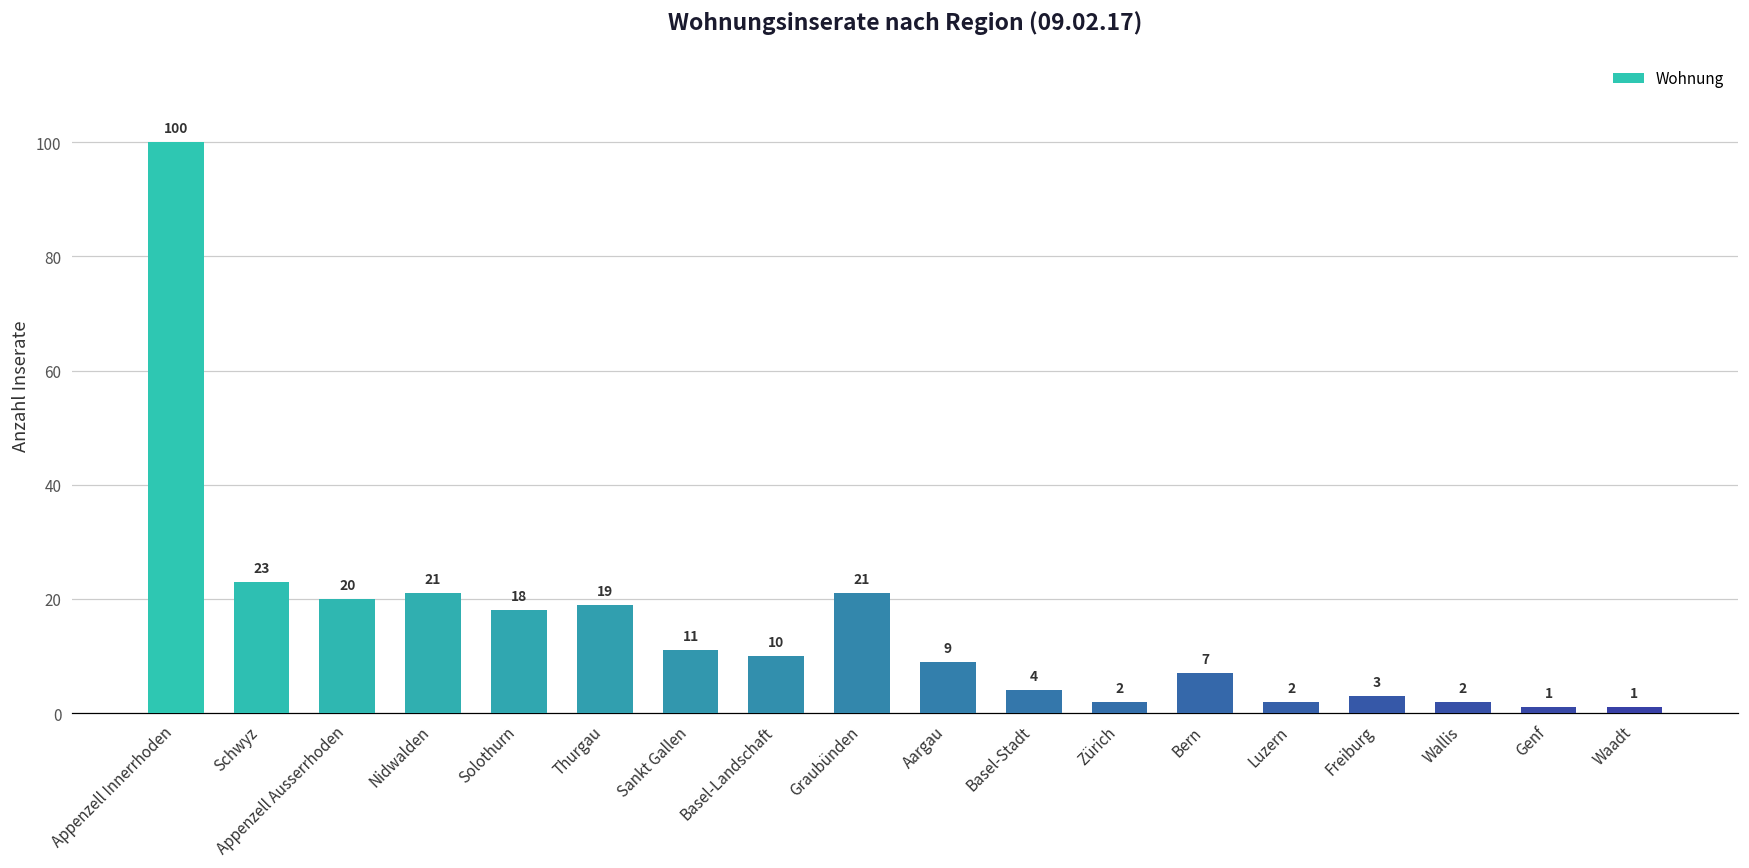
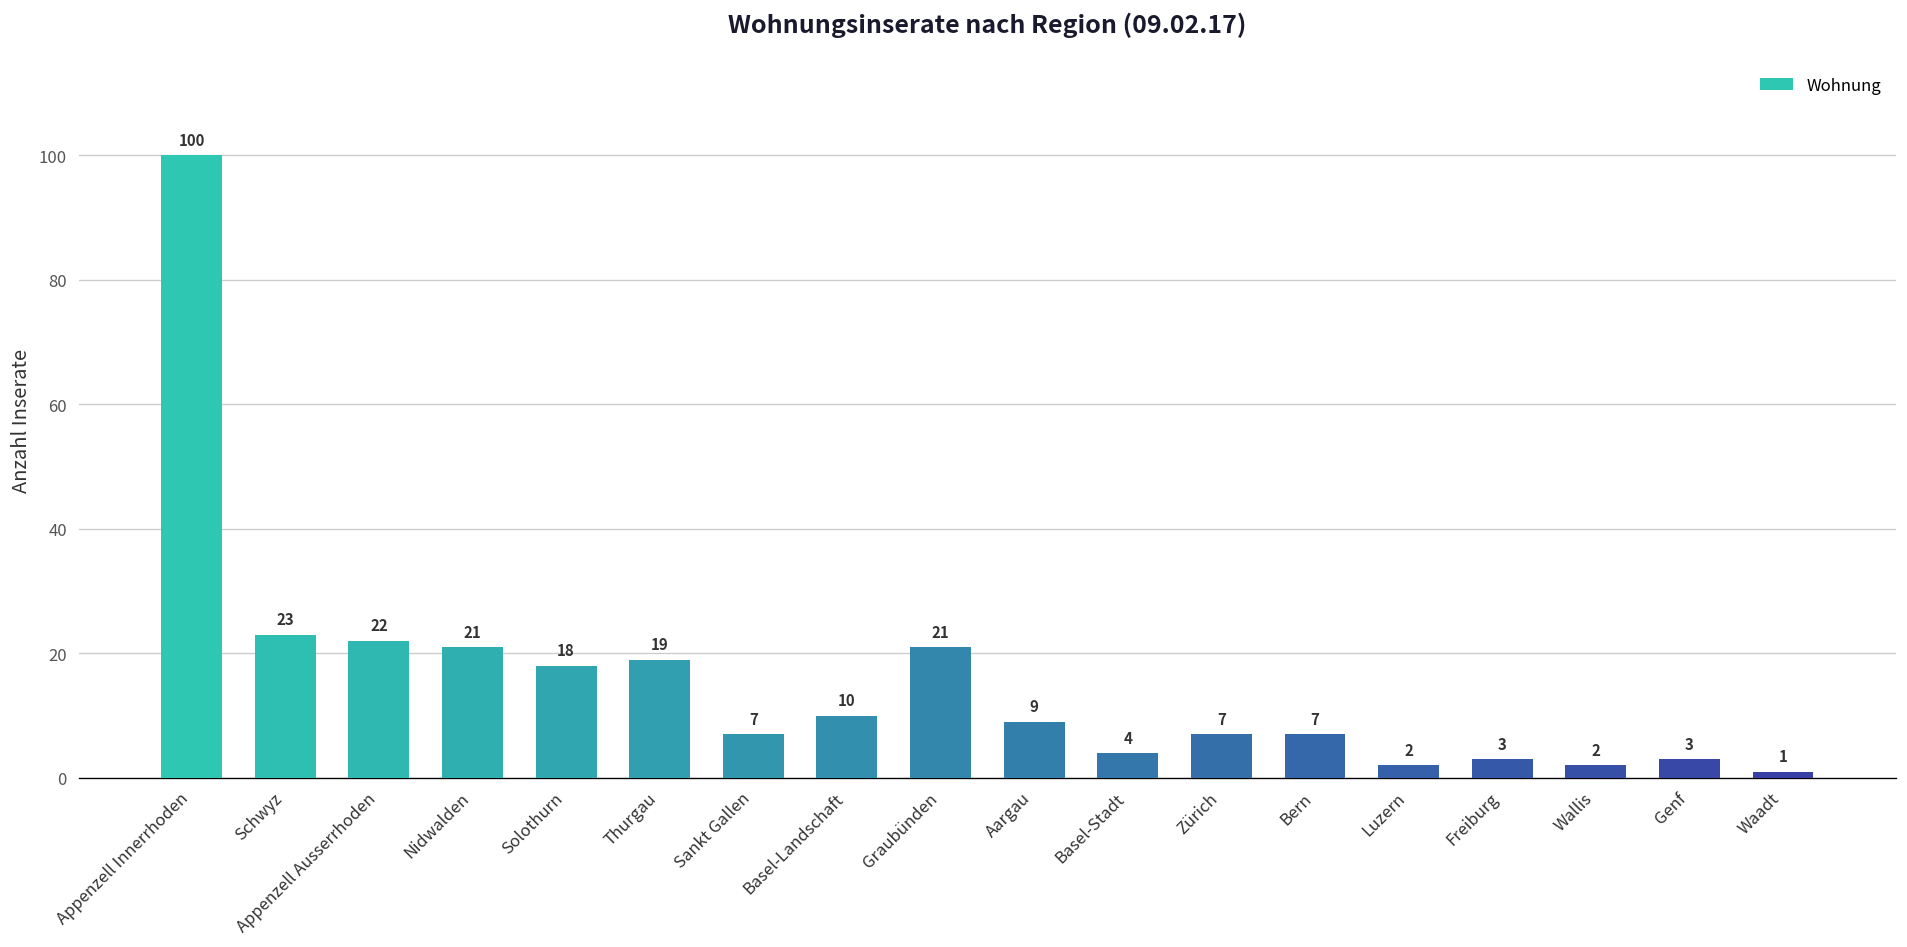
  {
    "Appenzell Innerrhoden": 100,
    "Schwyz": 23,
-   "Appenzell Ausserrhoden": 20,
+   "Appenzell Ausserrhoden": 22,
    "Nidwalden": 21,
    "Solothurn": 18,
    "Thurgau": 19,
-   "Sankt Gallen": 11,
+   "Sankt Gallen": 7,
    "Basel-Landschaft": 10,
    "Graubünden": 21,
    "Aargau": 9,
    "Basel-Stadt": 4,
-   "Zürich": 2,
+   "Zürich": 7,
    "Bern": 7,
    "Luzern": 2,
    "Freiburg": 3,
    "Wallis": 2,
-   "Genf": 1,
+   "Genf": 3,
    "Waadt": 1
  }
